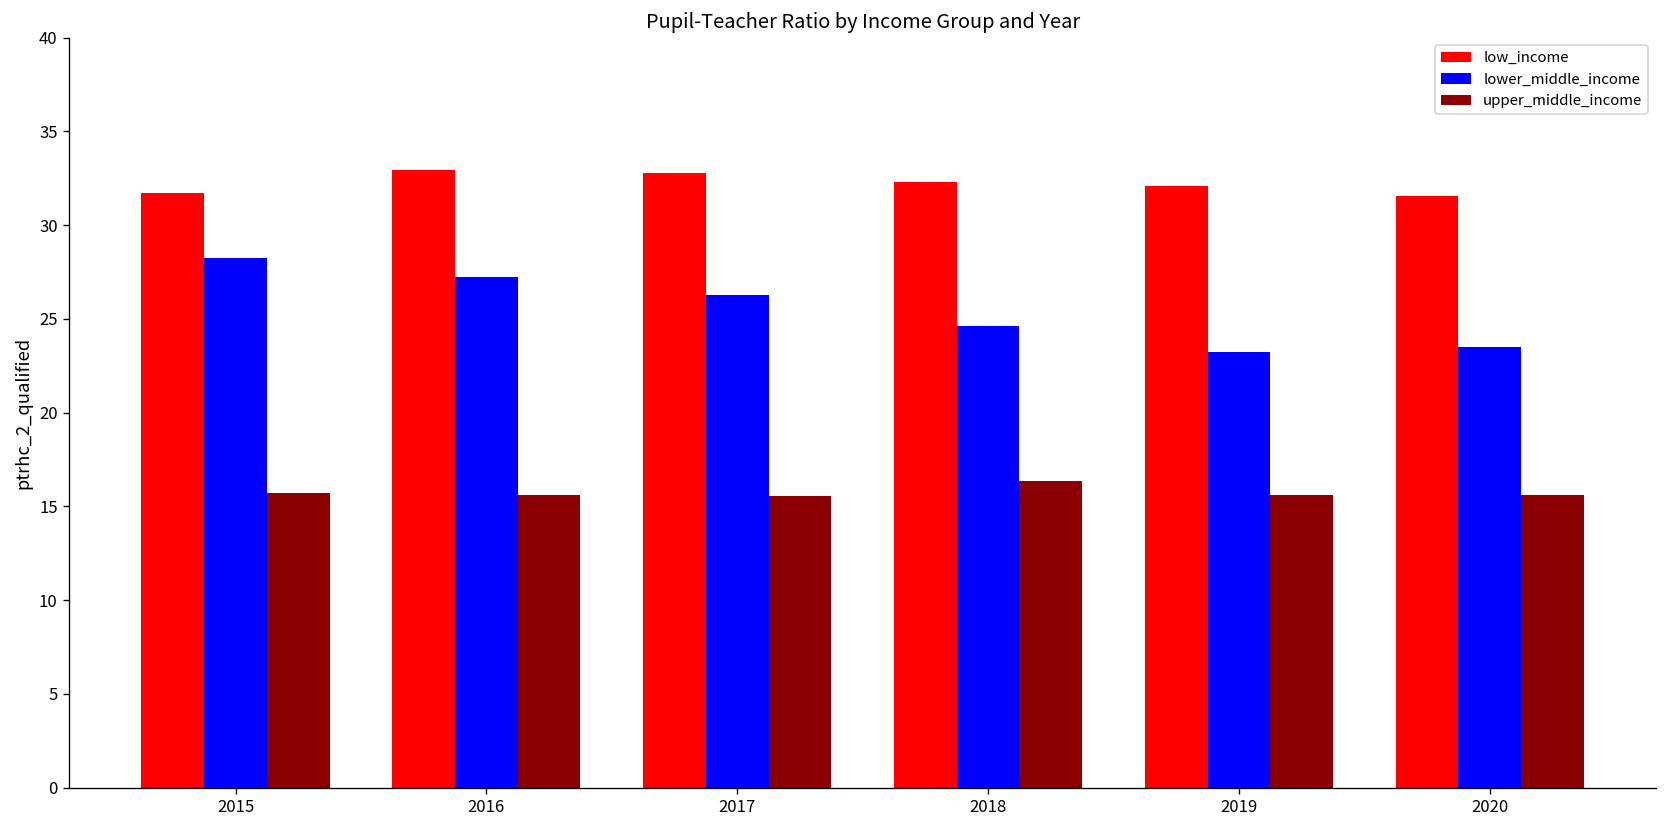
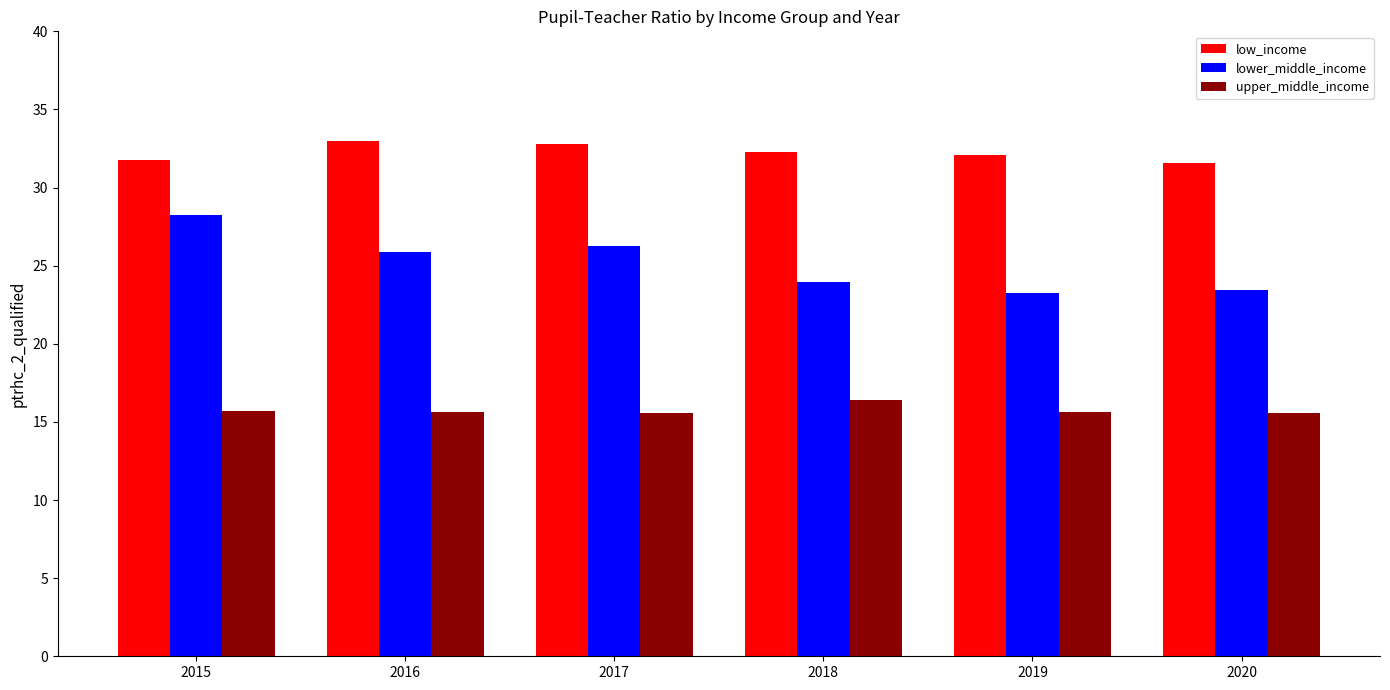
  {
    "low_income": {
      "2015": 31.7,
      "2016": 33.0,
      "2017": 32.8,
      "2018": 32.3,
      "2019": 32.1,
      "2020": 31.5
    },
    "lower_middle_income": {
      "2015": 28.3,
-     "2016": 27.2,
+     "2016": 25.9,
      "2017": 26.2,
-     "2018": 24.6,
+     "2018": 23.9,
      "2019": 23.2,
      "2020": 23.5
    },
    "upper_middle_income": {
      "2015": 15.7,
      "2016": 15.6,
      "2017": 15.5,
      "2018": 16.4,
      "2019": 15.6,
      "2020": 15.6
    }
  }
